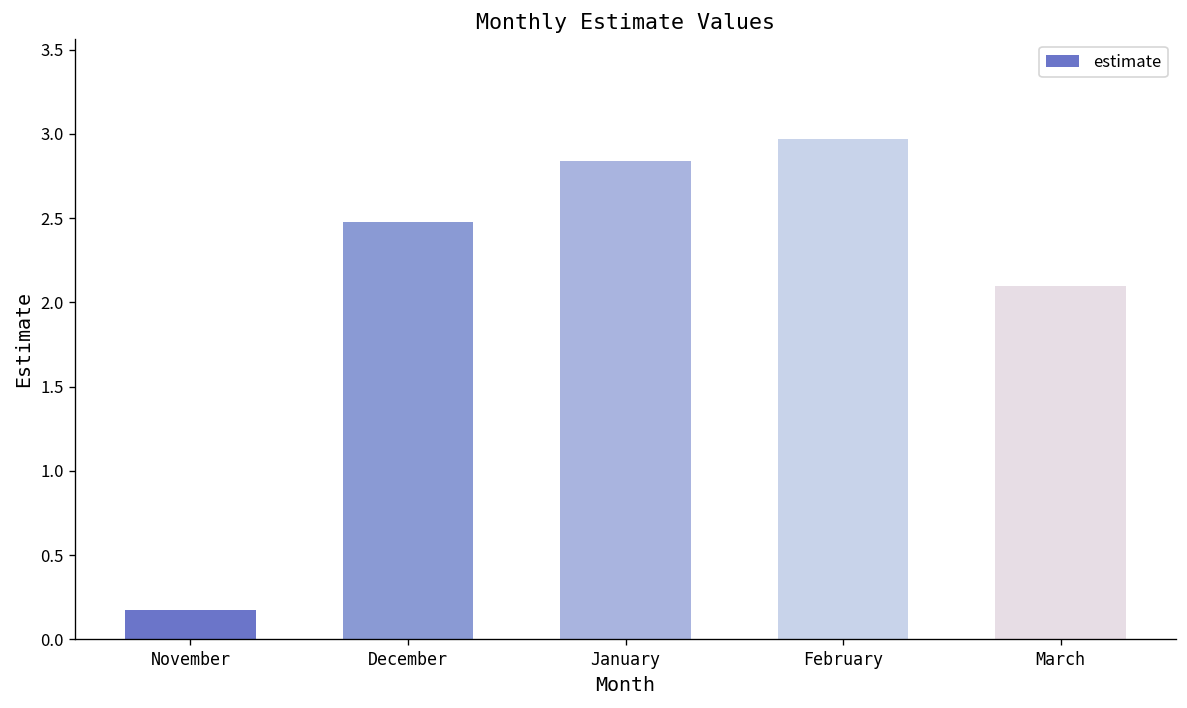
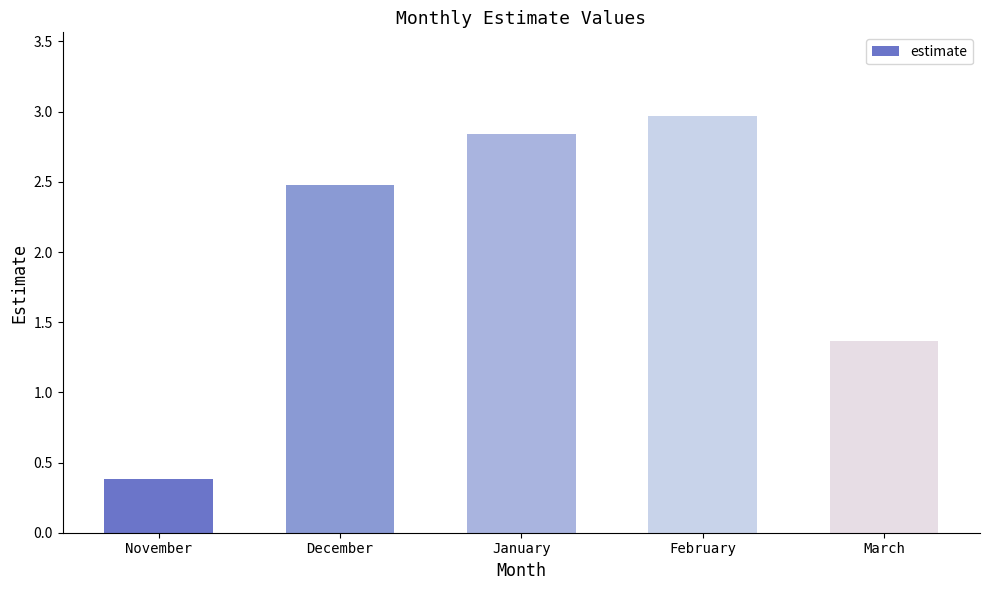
  {
-   "November": 0.17,
+   "November": 0.38,
    "December": 2.48,
    "January": 2.84,
    "February": 2.97,
-   "March": 2.10
+   "March": 1.37
  }
